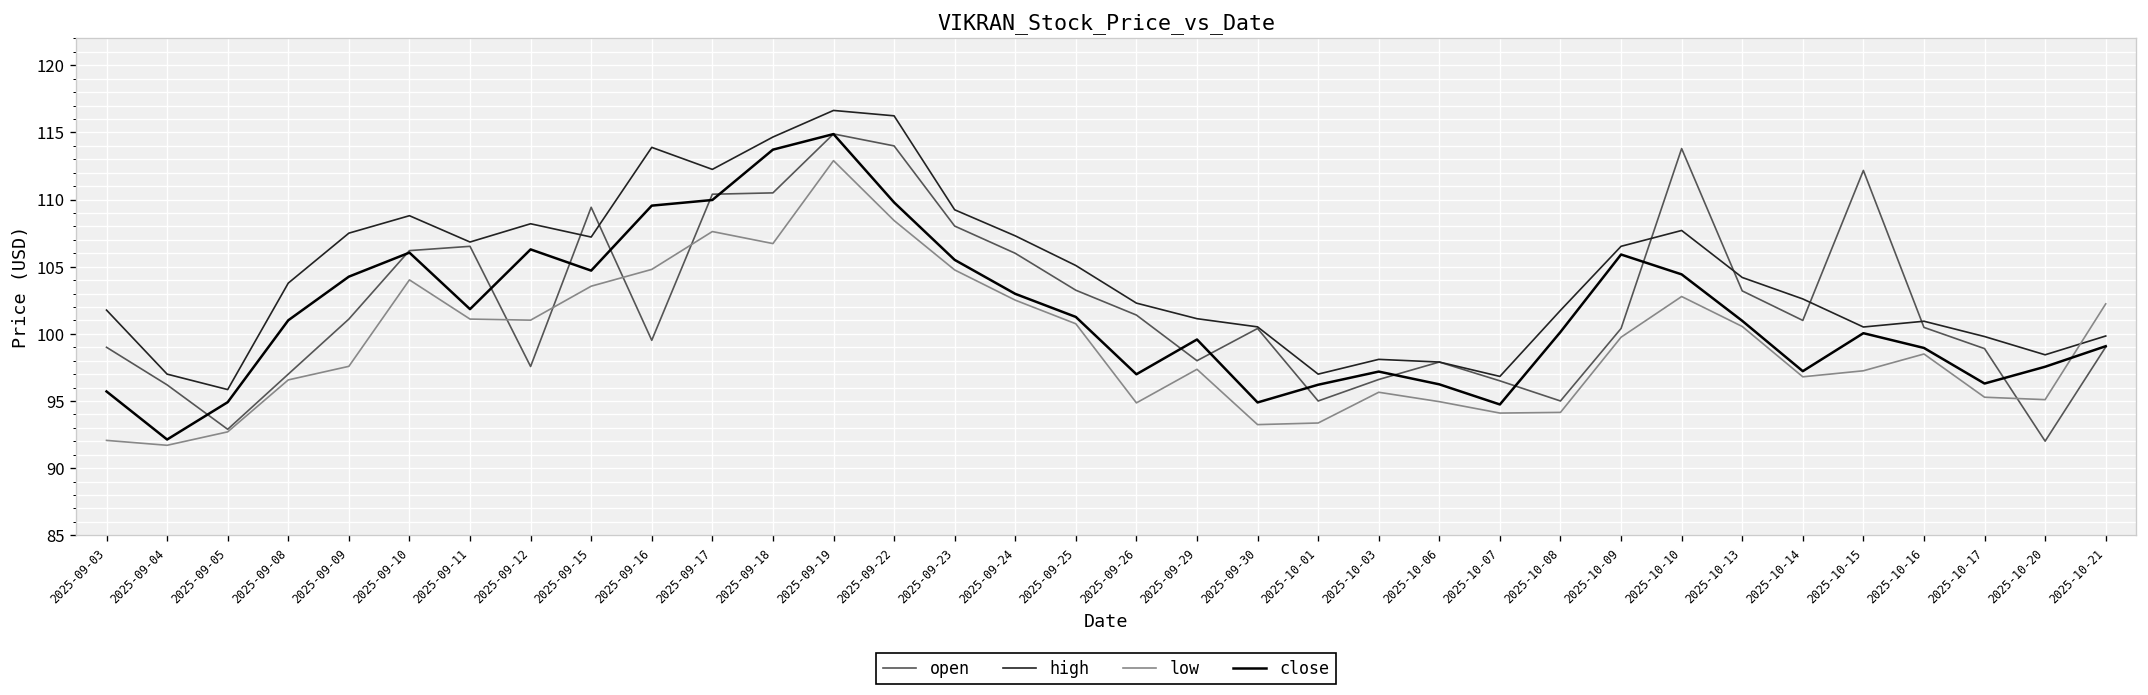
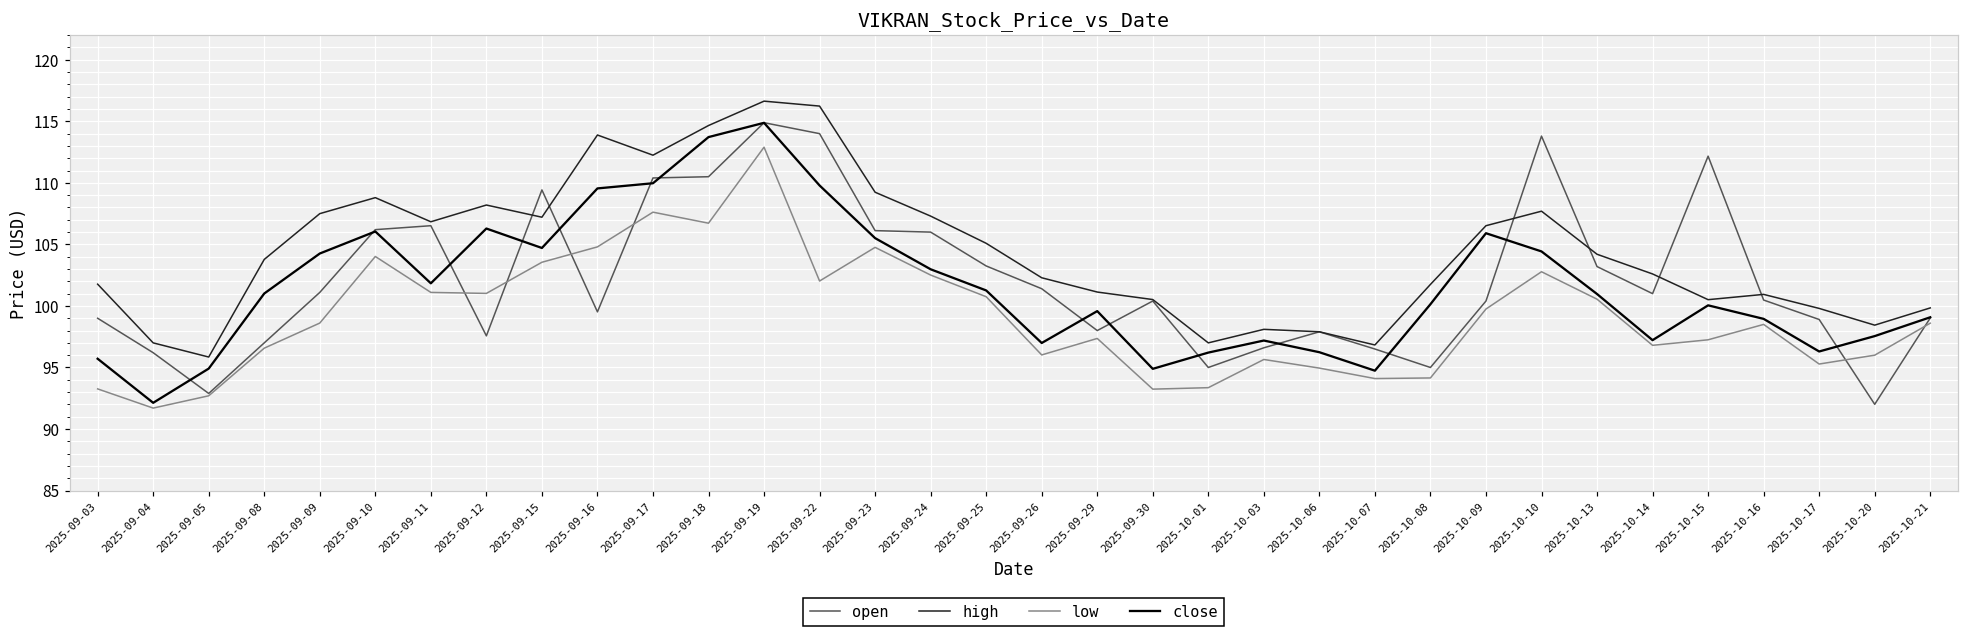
  {
    "open": {
      "2025-09-03": 99.0,
      "2025-09-04": 96.2,
      "2025-09-08": 97.0,
      "2025-09-09": 101.1,
      "2025-09-11": 106.5,
      "2025-09-12": 97.6,
      "2025-09-15": 109.4,
      "2025-09-16": 99.5,
      "2025-09-17": 110.4,
      "2025-09-18": 110.5,
      "2025-09-22": 114.0,
-     "2025-09-23": 108.0,
+     "2025-09-23": 106.1,
      "2025-09-24": 106.0,
      "2025-09-25": 103.3,
      "2025-09-26": 101.4,
      "2025-09-29": 98.0,
      "2025-10-01": 95.0,
      "2025-10-03": 96.6,
      "2025-10-07": 96.5,
      "2025-10-08": 95.0,
      "2025-10-09": 100.4,
      "2025-10-10": 113.8,
      "2025-10-13": 103.2,
      "2025-10-14": 101.0,
      "2025-10-15": 112.2,
      "2025-10-16": 100.5,
      "2025-10-17": 98.9,
      "2025-10-20": 92.0
    },
    "low": {
-     "2025-09-03": 92.1,
+     "2025-09-03": 93.3,
      "2025-09-04": 91.7,
      "2025-09-08": 96.6,
-     "2025-09-09": 97.6,
+     "2025-09-09": 98.6,
      "2025-09-10": 104.0,
      "2025-09-11": 101.1,
      "2025-09-12": 101.0,
      "2025-09-15": 103.6,
      "2025-09-16": 104.8,
      "2025-09-17": 107.6,
      "2025-09-18": 106.7,
      "2025-09-19": 112.9,
-     "2025-09-22": 108.4,
+     "2025-09-22": 102.0,
      "2025-09-23": 104.8,
      "2025-09-24": 102.5,
      "2025-09-25": 100.8,
-     "2025-09-26": 94.9,
+     "2025-09-26": 96.0,
      "2025-09-29": 97.4,
      "2025-09-30": 93.2,
      "2025-10-01": 93.4,
      "2025-10-03": 95.7,
      "2025-10-06": 94.9,
      "2025-10-07": 94.1,
      "2025-10-08": 94.2,
      "2025-10-09": 99.8,
      "2025-10-10": 102.8,
      "2025-10-13": 100.6,
      "2025-10-14": 96.8,
      "2025-10-15": 97.3,
      "2025-10-16": 98.5,
      "2025-10-17": 95.3,
-     "2025-10-20": 95.1,
-     "2025-10-21": 102.2
+     "2025-10-20": 96.0,
+     "2025-10-21": 98.6
    }
  }
